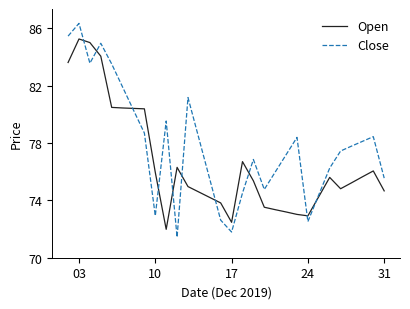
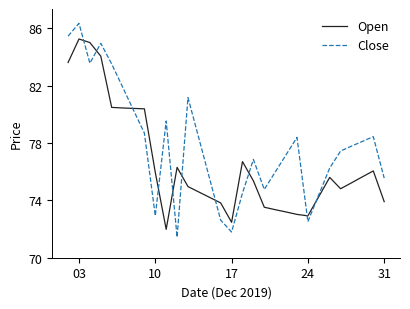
  {
    "Open": {
      "03": 85.3,
      "10": 76.0,
      "17": 72.5,
      "24": 72.9,
-     "31": 74.7
+     "31": 73.9
    },
    "Close": {
      "03": 86.3,
      "10": 72.9,
      "17": 71.8,
      "24": 72.5,
      "31": 75.6
    }
  }
